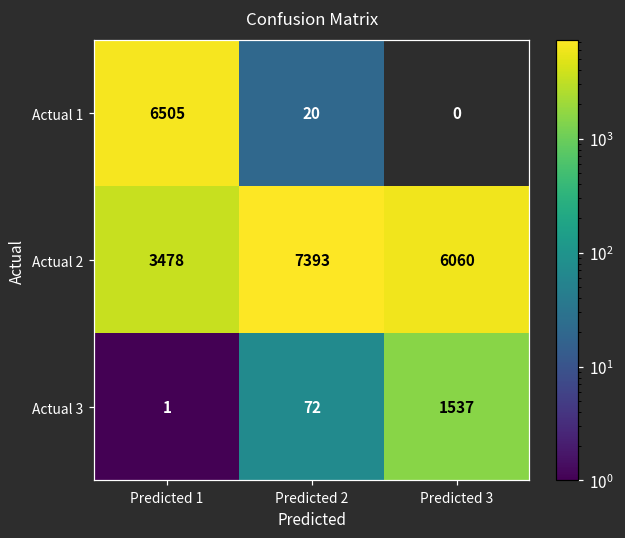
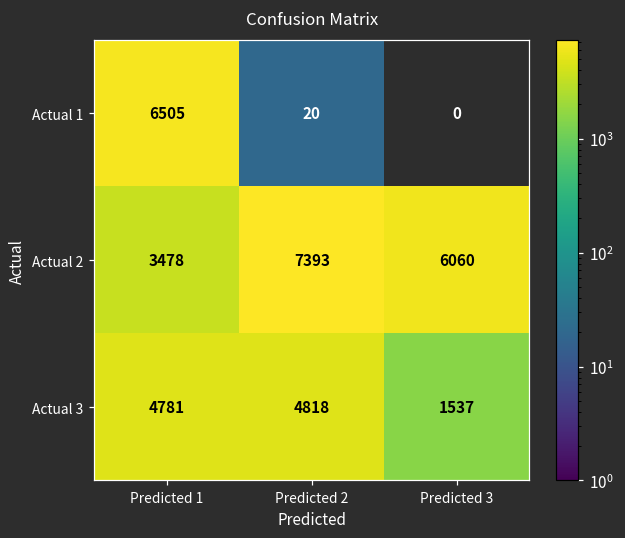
  {
    "Actual 1": {
      "Predicted 1": 6505,
      "Predicted 2": 20,
      "Predicted 3": 0
    },
    "Actual 2": {
      "Predicted 1": 3478,
      "Predicted 2": 7393,
      "Predicted 3": 6060
    },
    "Actual 3": {
-     "Predicted 1": 1,
-     "Predicted 2": 72,
+     "Predicted 1": 4781,
+     "Predicted 2": 4818,
      "Predicted 3": 1537
    }
  }
